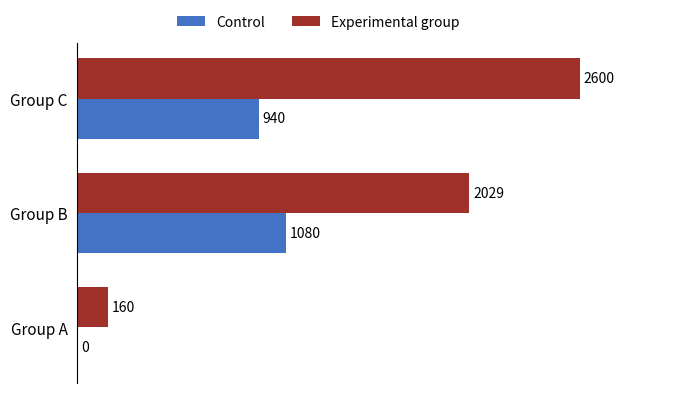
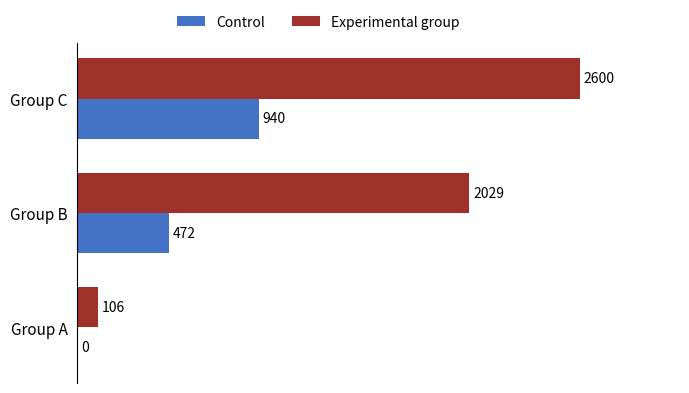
  {
    "Control": {
      "Group C": 940,
-     "Group B": 1080,
+     "Group B": 472,
      "Group A": 0
    },
    "Experimental group": {
      "Group C": 2600,
      "Group B": 2029,
-     "Group A": 160
+     "Group A": 106
    }
  }
